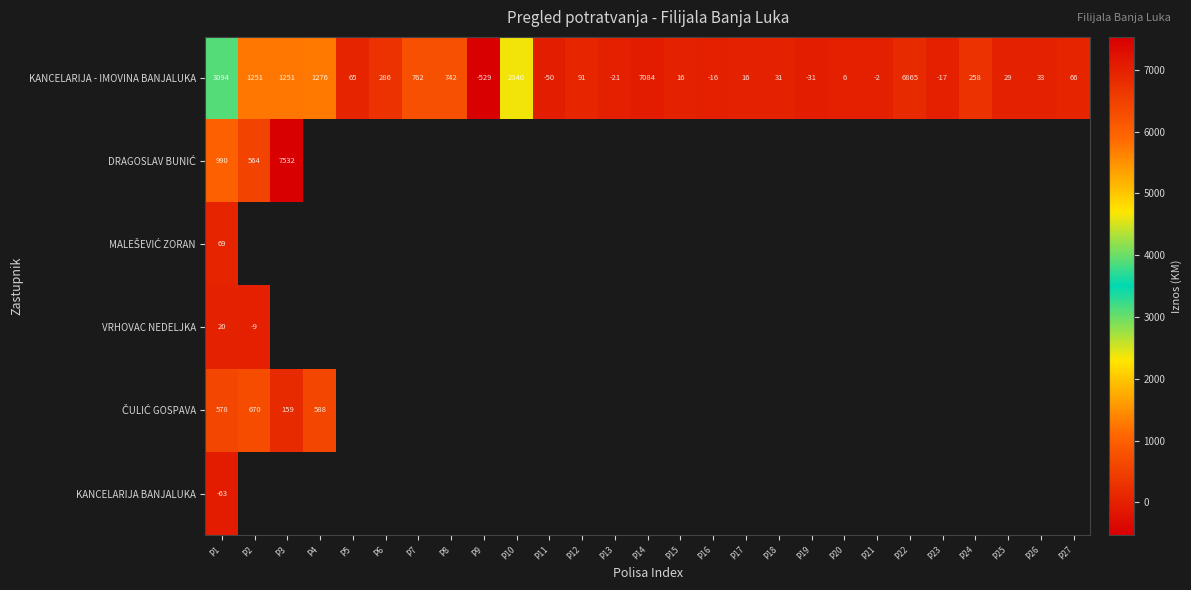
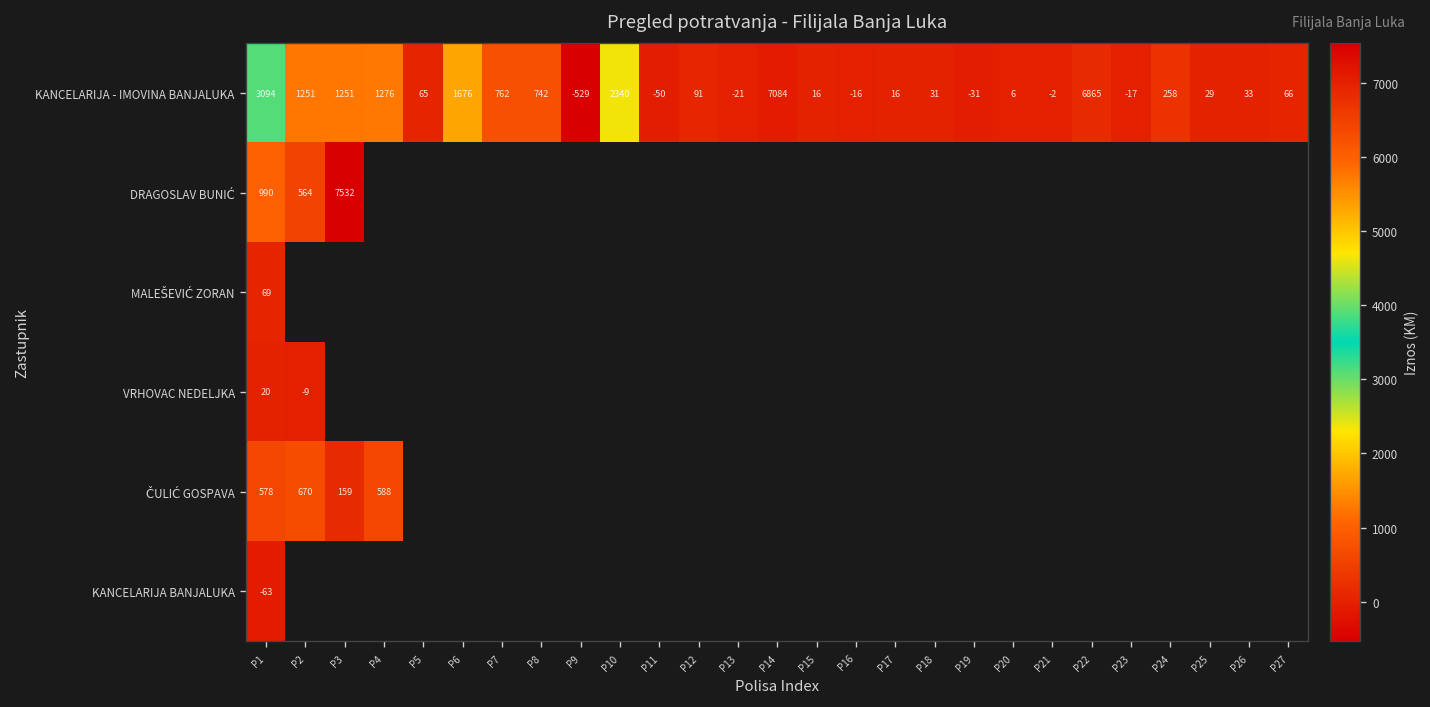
  {
    "KANCELARIJA - IMOVINA BANJALUKA": {
      "P1": 3094,
      "P2": 1251,
      "P3": 1251,
      "P4": 1276,
      "P5": 65,
-     "P6": 286,
+     "P6": 1676,
      "P7": 762,
      "P8": 742,
      "P9": -529,
      "P10": 2340,
      "P11": -50,
      "P12": 91,
      "P13": -21,
      "P14": 7084,
      "P15": 16,
      "P16": -16,
      "P17": 16,
      "P18": 31,
      "P19": -31,
      "P20": 6,
      "P21": -2,
      "P22": 6865,
      "P23": -17,
      "P24": 258,
      "P25": 29,
      "P26": 33,
      "P27": 66
    },
    "DRAGOSLAV BUNIĆ": {
      "P1": 990,
      "P2": 564,
      "P3": 7532
    },
    "MALEŠEVIĆ ZORAN": {
      "P1": 69
    },
    "VRHOVAC NEDELJKA": {
      "P1": 20,
      "P2": -9
    },
    "ČULIĆ GOSPAVA": {
      "P1": 578,
      "P2": 670,
      "P3": 159,
      "P4": 588
    },
    "KANCELARIJA BANJALUKA": {
      "P1": -63
    }
  }
